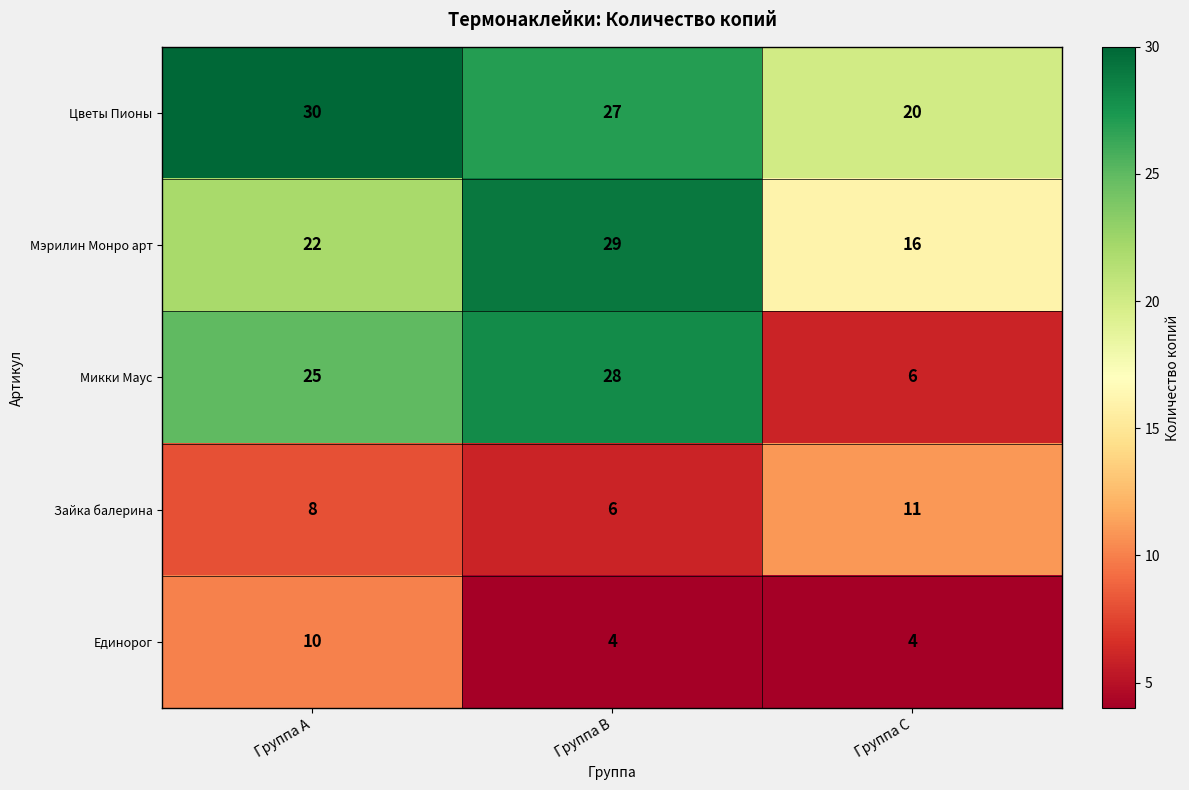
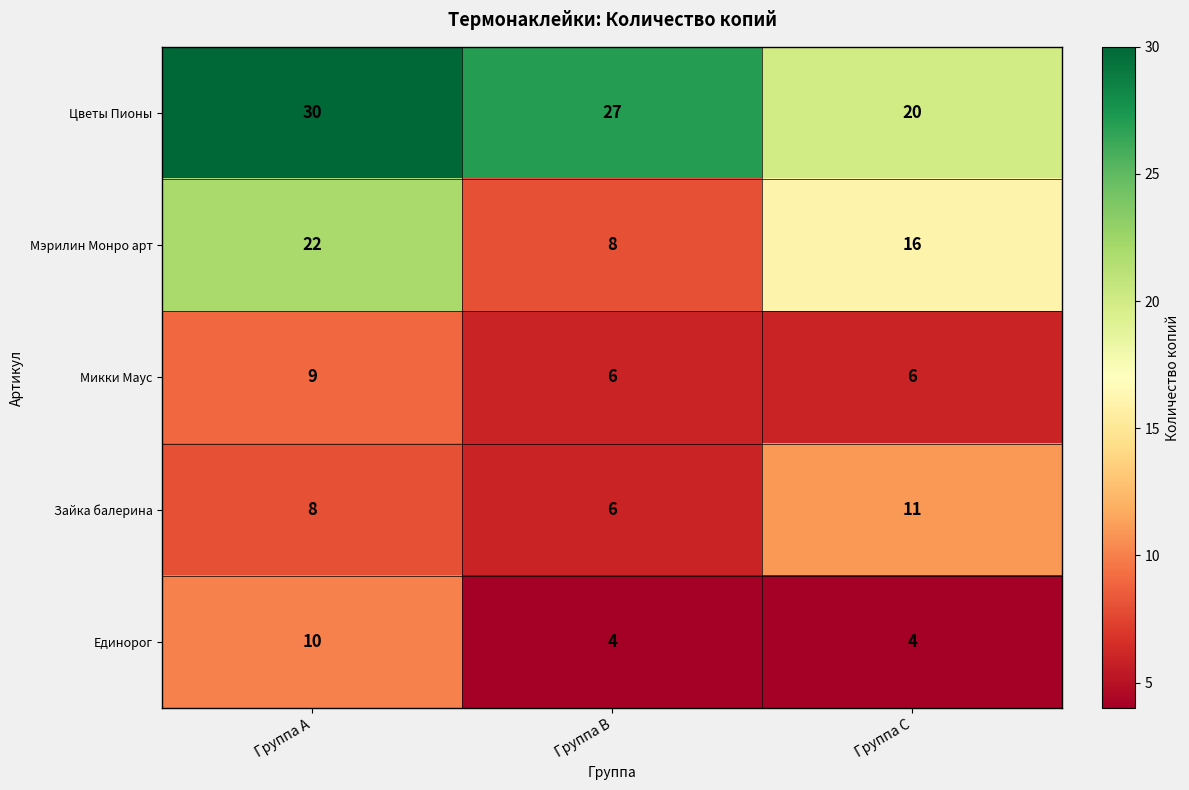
  {
    "Цветы Пионы": {
      "Группа A": 30,
      "Группа B": 27,
      "Группа C": 20
    },
    "Мэрилин Монро арт": {
      "Группа A": 22,
-     "Группа B": 29,
+     "Группа B": 8,
      "Группа C": 16
    },
    "Микки Маус": {
-     "Группа A": 25,
-     "Группа B": 28,
+     "Группа A": 9,
+     "Группа B": 6,
      "Группа C": 6
    },
    "Зайка балерина": {
      "Группа A": 8,
      "Группа B": 6,
      "Группа C": 11
    },
    "Единорог": {
      "Группа A": 10,
      "Группа B": 4,
      "Группа C": 4
    }
  }
